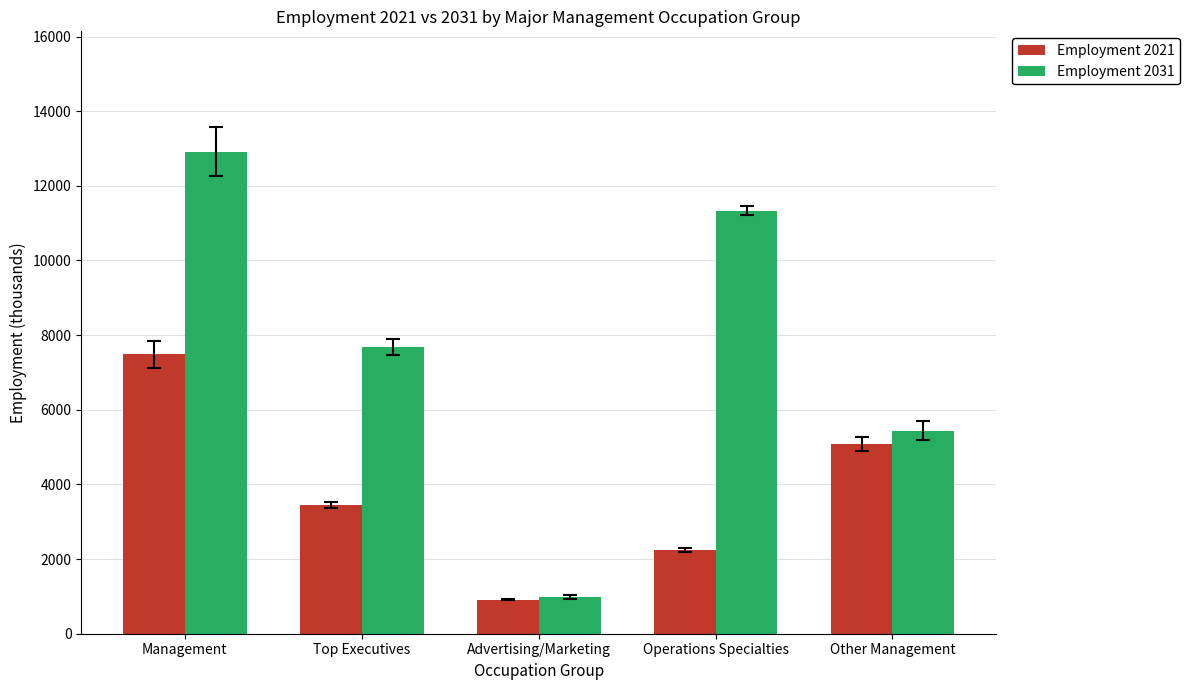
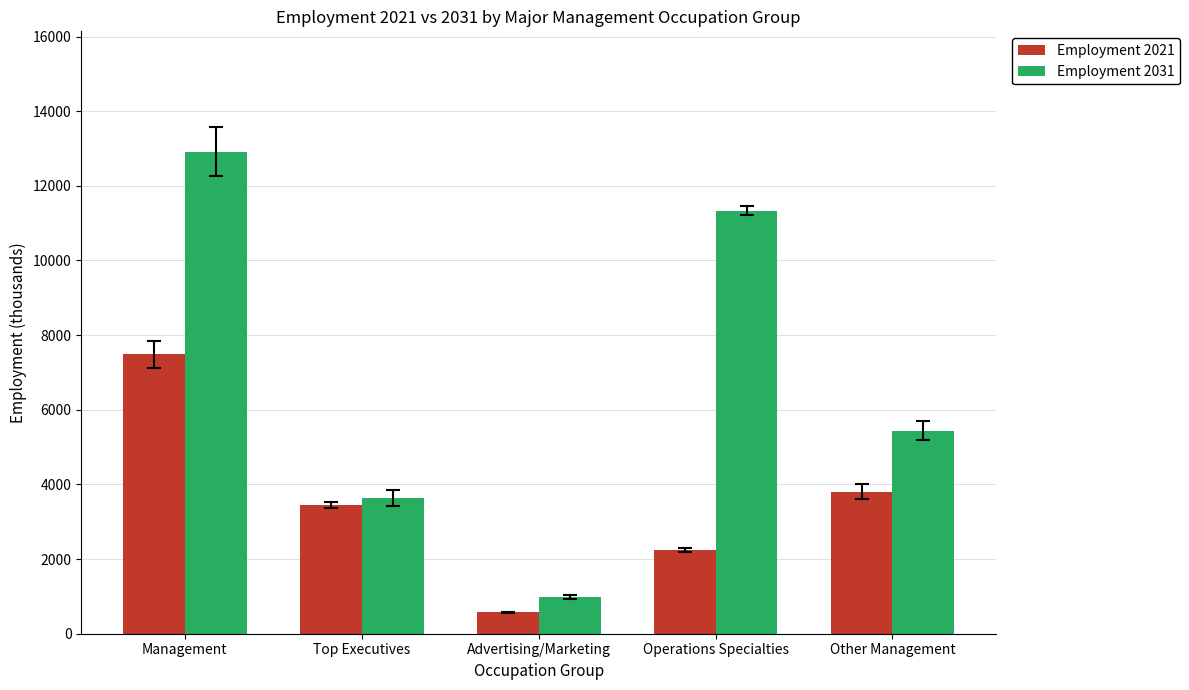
  {
    "Employment 2021": {
      "Management": 7500,
      "Top Executives": 3400,
-     "Advertising/Marketing": 900,
+     "Advertising/Marketing": 600,
      "Operations Specialties": 2200,
-     "Other Management": 5100
+     "Other Management": 3800
    },
    "Employment 2031": {
      "Management": 12900,
-     "Top Executives": 7700,
+     "Top Executives": 3600,
      "Advertising/Marketing": 1000,
      "Operations Specialties": 11300,
      "Other Management": 5400
    }
  }
